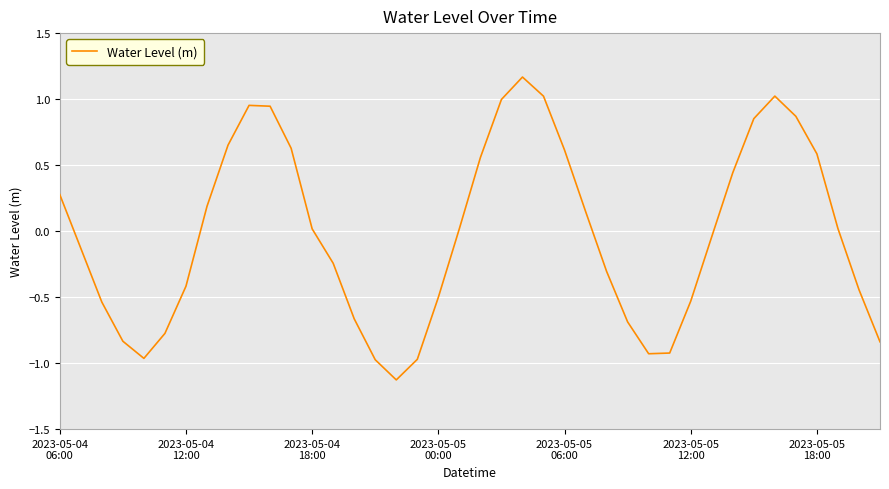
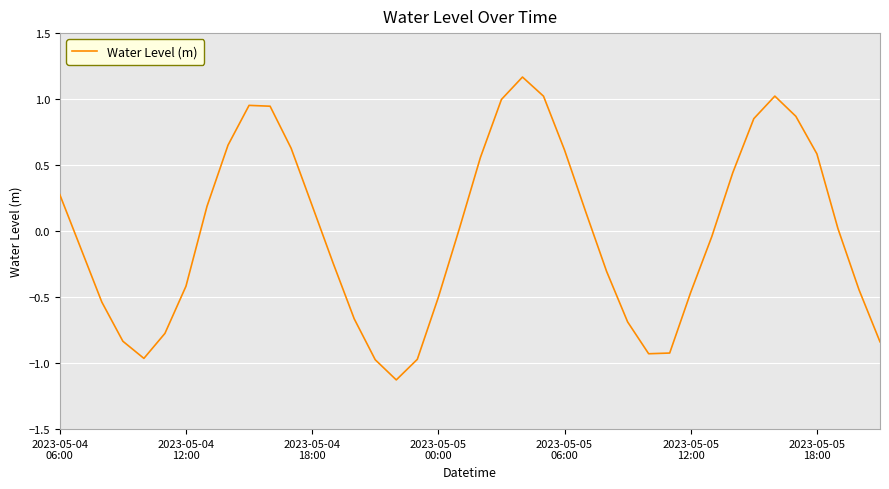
  {
    "2023-05-04 06:00": 0.28,
    "2023-05-04 12:00": -0.42,
-   "2023-05-04 18:00": 0.02,
+   "2023-05-04 18:00": 0.19,
    "2023-05-05 00:00": -0.50,
    "2023-05-05 06:00": 0.61,
-   "2023-05-05 12:00": -0.53,
+   "2023-05-05 12:00": -0.46,
    "2023-05-05 18:00": 0.59
  }
